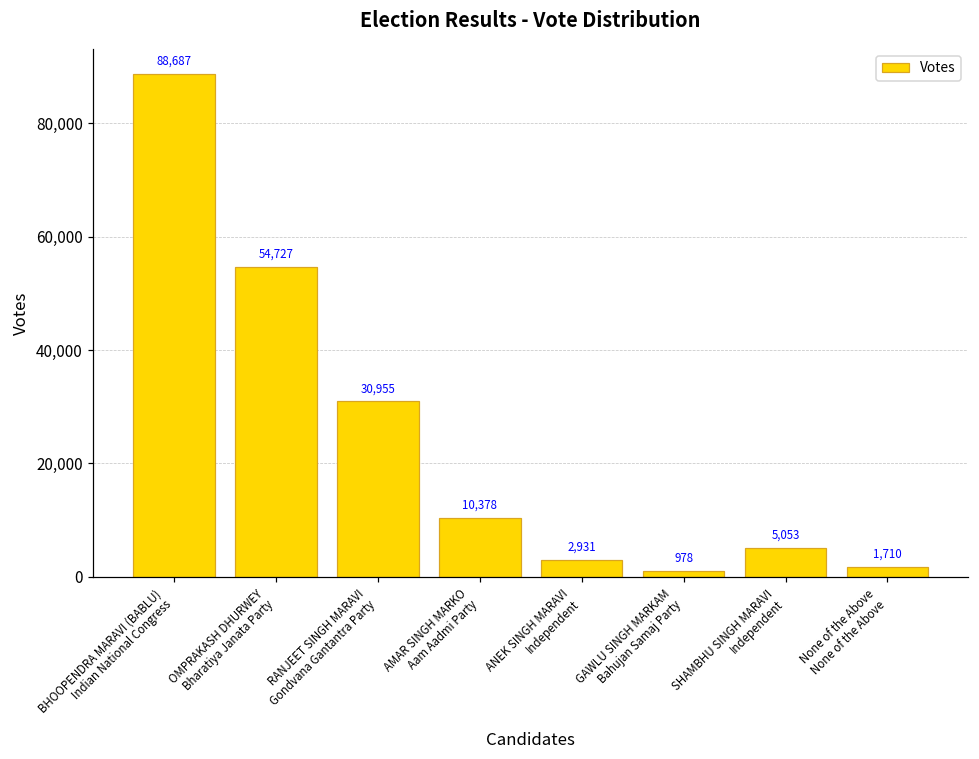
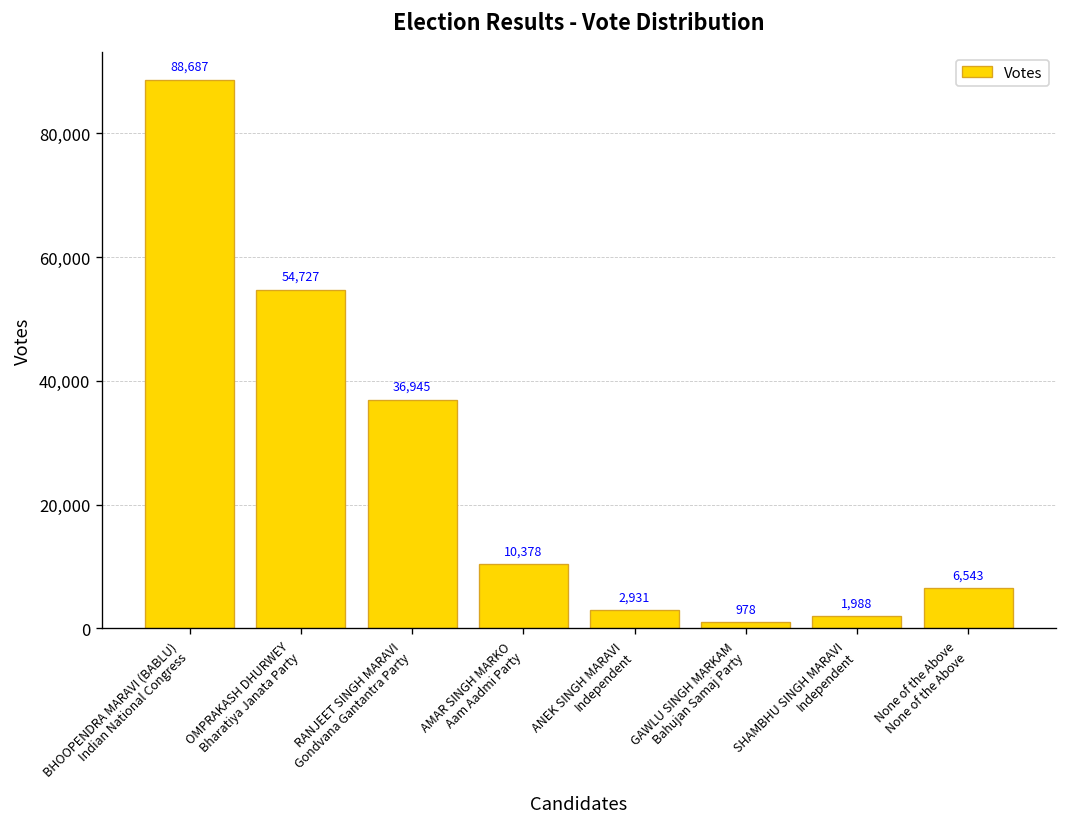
  {
    "BHOOPENDRA MARAVI (BABLU) Indian National Congress": "88,687",
    "OMPRAKASH DHURWEY Bharatiya Janata Party": "54,727",
-   "RANJEET SINGH MARAVI Gondvana Gantantra Party": "30,955",
+   "RANJEET SINGH MARAVI Gondvana Gantantra Party": "36,945",
    "AMAR SINGH MARKO Aam Aadmi Party": "10,378",
    "ANEK SINGH MARAVI Independent": "2,931",
    "GAWLU SINGH MARKAM Bahujan Samaj Party": "978",
-   "SHAMBHU SINGH MARAVI Independent": "5,053",
-   "None of the Above None of the Above": "1,710"
+   "SHAMBHU SINGH MARAVI Independent": "1,988",
+   "None of the Above None of the Above": "6,543"
  }
